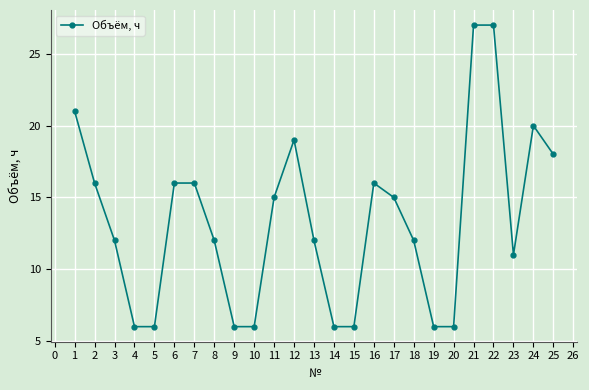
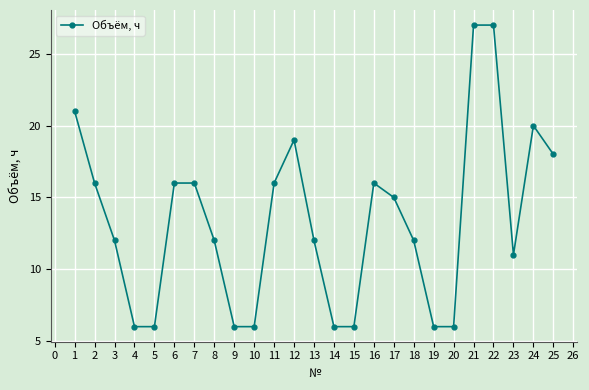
  {
    "1": 21,
    "2": 16,
    "3": 12,
    "4": 6,
    "5": 6,
    "6": 16,
    "7": 16,
    "8": 12,
    "9": 6,
    "10": 6,
-   "11": 15,
+   "11": 16,
    "12": 19,
    "13": 12,
    "14": 6,
    "15": 6,
    "16": 16,
    "17": 15,
    "18": 12,
    "19": 6,
    "20": 6,
    "21": 27,
    "22": 27,
    "23": 11,
    "24": 20,
    "25": 18
  }
